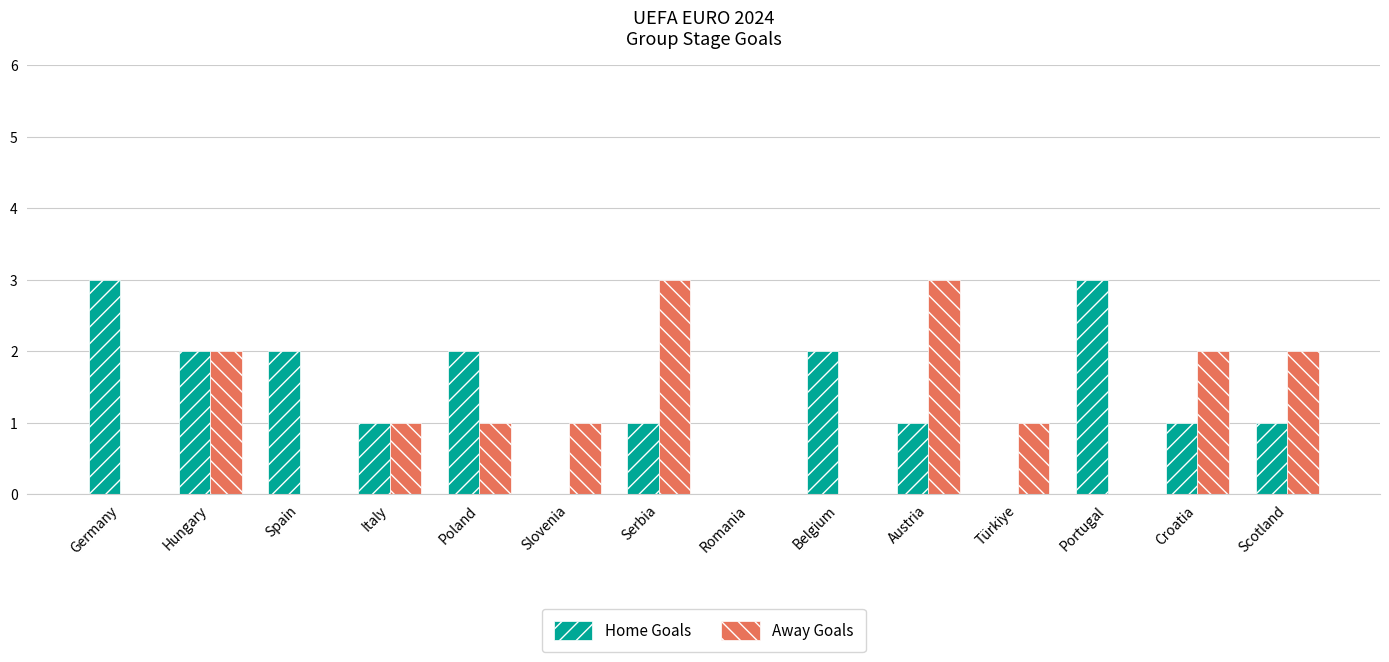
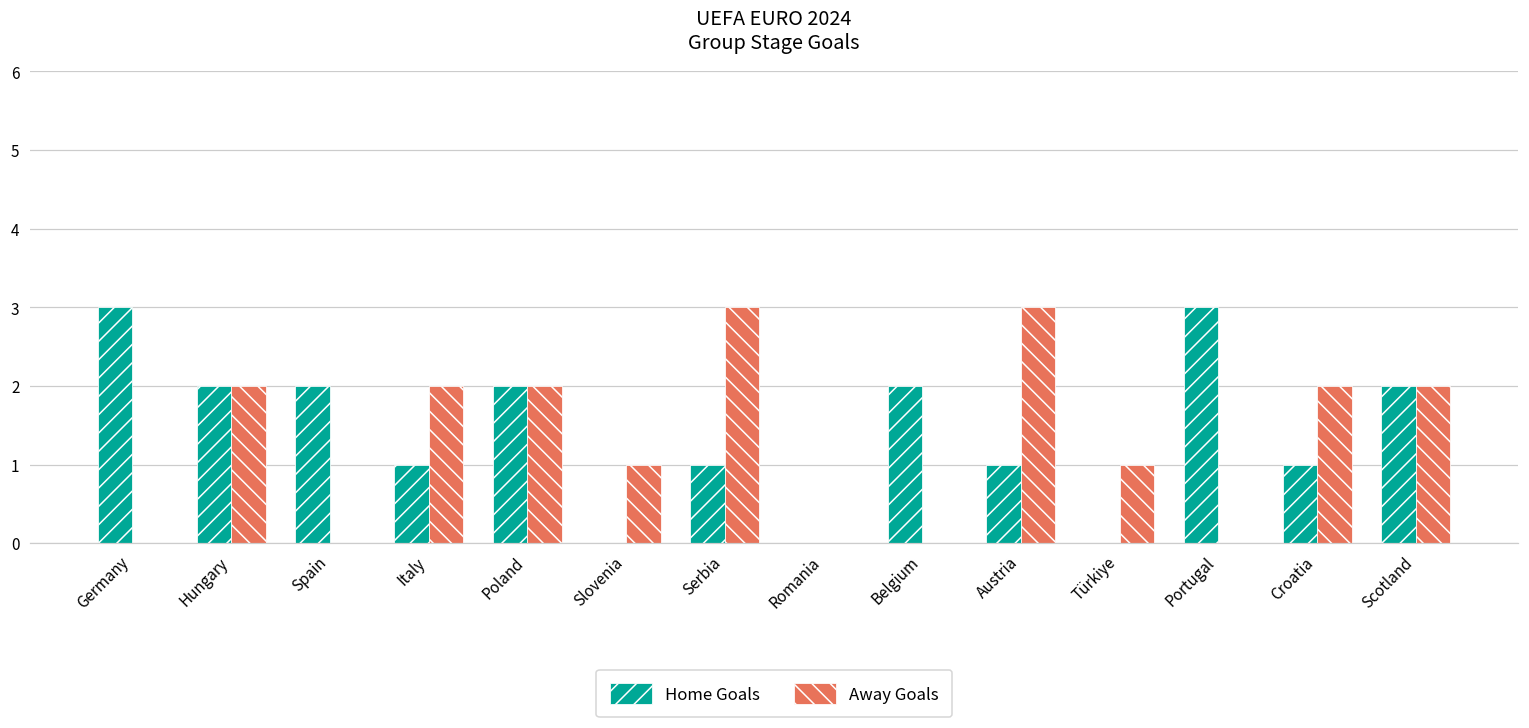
  {
    "Home Goals": {
      "Germany": 3,
      "Hungary": 2,
      "Spain": 2,
      "Italy": 1,
      "Poland": 2,
      "Slovenia": 0,
      "Serbia": 1,
      "Romania": 0,
      "Belgium": 2,
      "Austria": 1,
      "Türkiye": 0,
      "Portugal": 3,
      "Croatia": 1,
-     "Scotland": 1
+     "Scotland": 2
    },
    "Away Goals": {
      "Germany": 0,
      "Hungary": 2,
      "Spain": 0,
-     "Italy": 1,
-     "Poland": 1,
+     "Italy": 2,
+     "Poland": 2,
      "Slovenia": 1,
      "Serbia": 3,
      "Romania": 0,
      "Belgium": 0,
      "Austria": 3,
      "Türkiye": 1,
      "Portugal": 0,
      "Croatia": 2,
      "Scotland": 2
    }
  }
